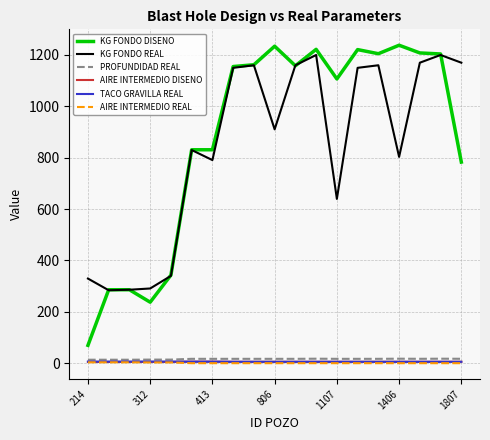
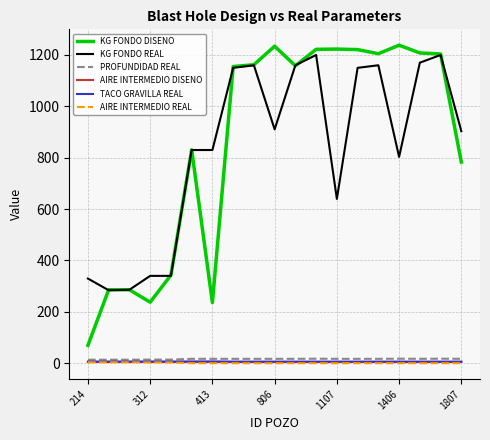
  {
    "KG FONDO DISENO": {
      "214": 70,
      "312": 240,
-     "413": 830,
+     "413": 240,
      "806": 1230,
-     "1107": 1110,
+     "1107": 1220,
      "1406": 1240,
      "1807": 780
    },
    "KG FONDO REAL": {
      "214": 330,
-     "312": 290,
-     "413": 790,
+     "312": 340,
+     "413": 830,
      "806": 910,
      "1107": 640,
      "1406": 800,
-     "1807": 1170
+     "1807": 900
    },
    "PROFUNDIDAD REAL": {
      "413": 20,
      "806": 20,
      "1107": 20,
      "1406": 20,
      "1807": 20
    }
  }
